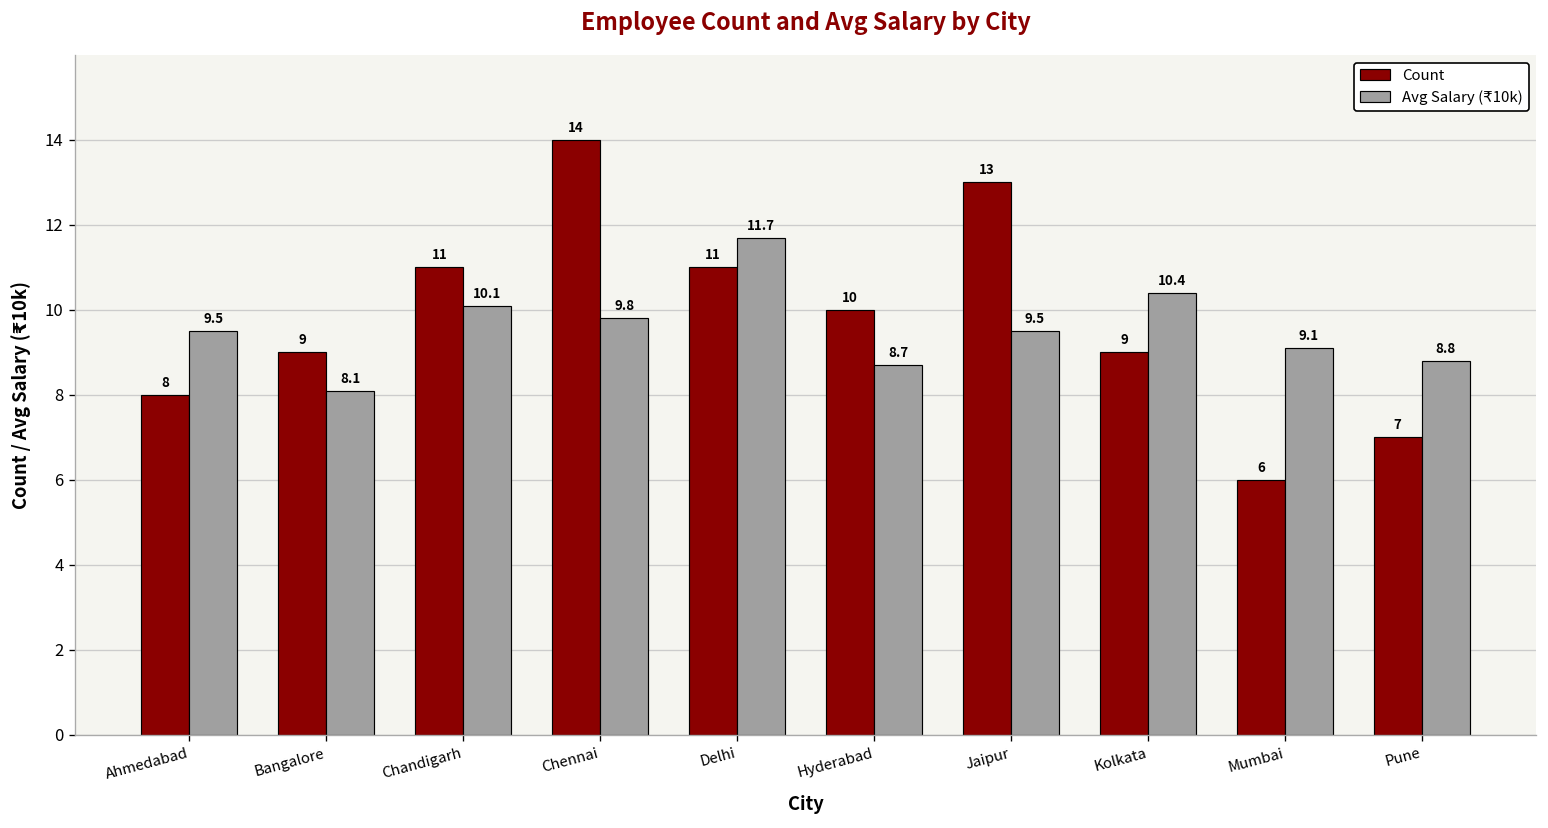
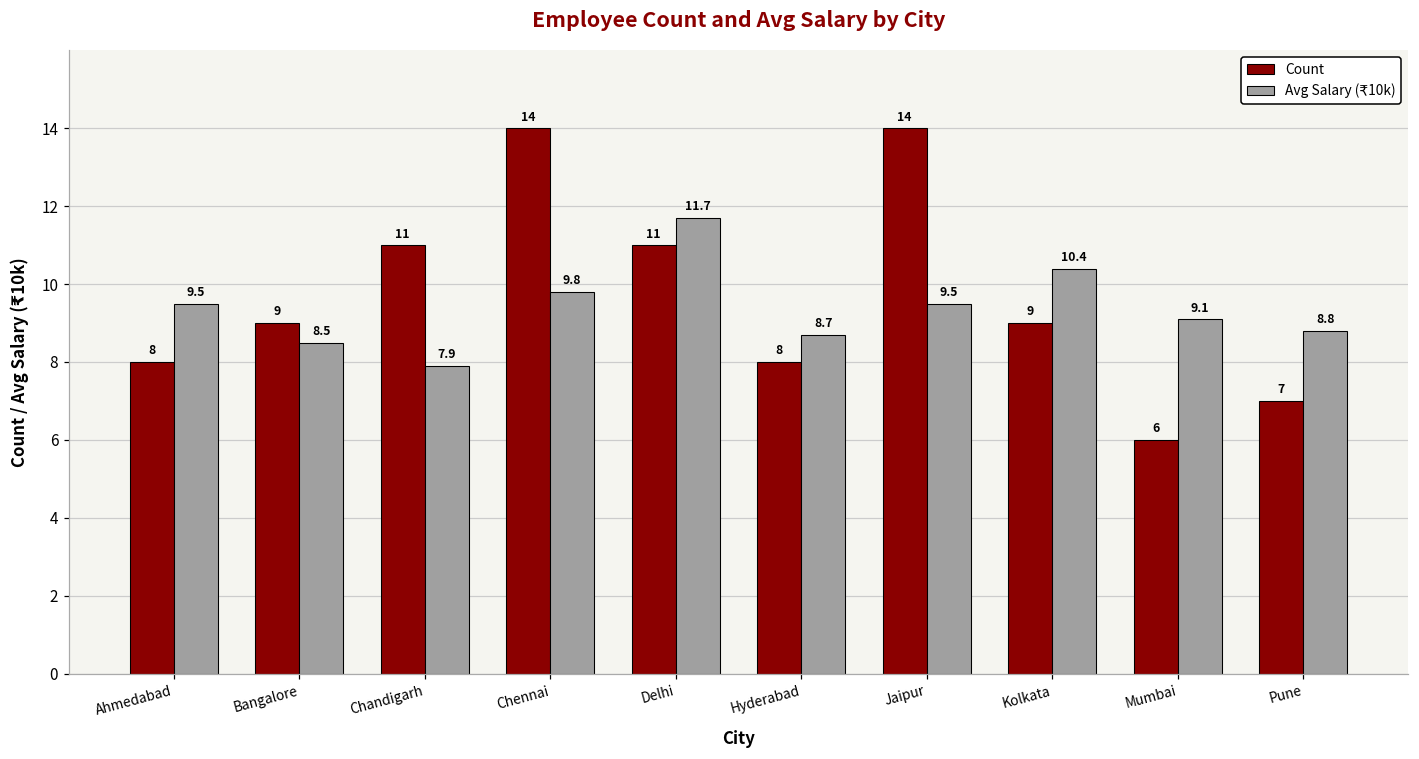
  {
    "Count": {
      "Ahmedabad": 8,
      "Bangalore": 9,
      "Chandigarh": 11,
      "Chennai": 14,
      "Delhi": 11,
-     "Hyderabad": 10,
-     "Jaipur": 13,
+     "Hyderabad": 8,
+     "Jaipur": 14,
      "Kolkata": 9,
      "Mumbai": 6,
      "Pune": 7
    },
    "Avg Salary (₹10k)": {
      "Ahmedabad": 9.5,
-     "Bangalore": 8.1,
-     "Chandigarh": 10.1,
+     "Bangalore": 8.5,
+     "Chandigarh": 7.9,
      "Chennai": 9.8,
      "Delhi": 11.7,
      "Hyderabad": 8.7,
      "Jaipur": 9.5,
      "Kolkata": 10.4,
      "Mumbai": 9.1,
      "Pune": 8.8
    }
  }
